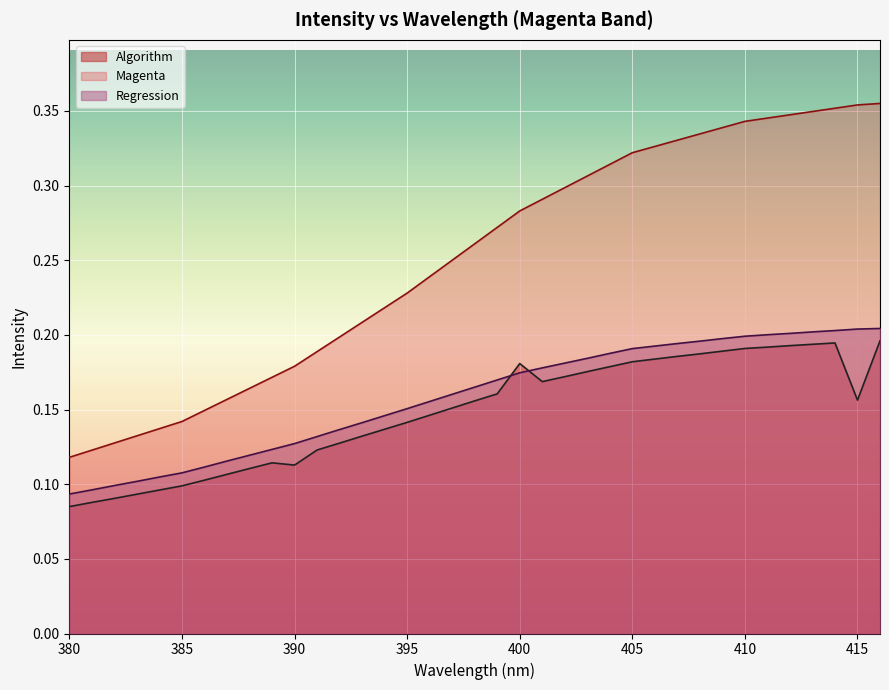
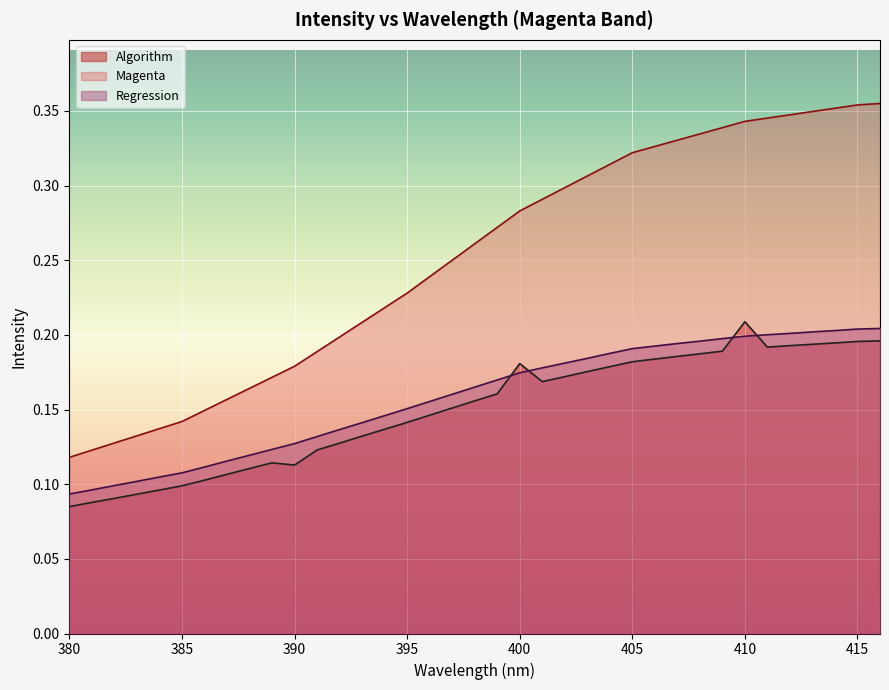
  {
    "Algorithm": {
      "380": 0.085,
      "385": 0.099,
      "390": 0.113,
      "395": 0.141,
      "400": 0.181,
      "405": 0.182,
-     "410": 0.191,
-     "415": 0.156
+     "410": 0.209,
+     "415": 0.196
    }
  }
